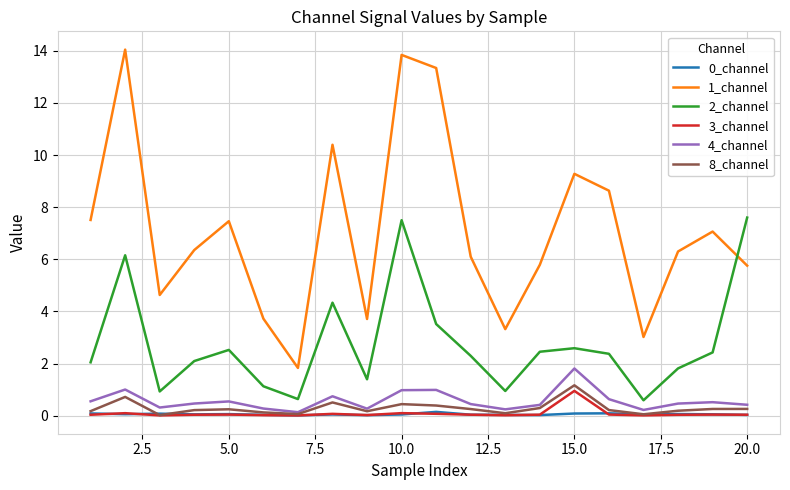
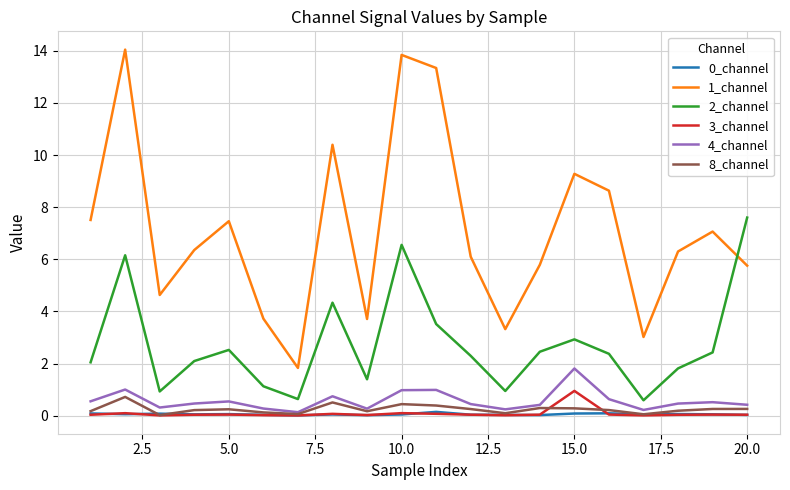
  {
    "0_channel": {
      "15.0": 0.1
    },
    "1_channel": {
      "5.0": 7.5,
      "10.0": 13.8,
      "15.0": 9.3,
      "20.0": 5.8
    },
    "2_channel": {
      "5.0": 2.5,
-     "10.0": 7.5,
-     "15.0": 2.6,
+     "10.0": 6.6,
+     "15.0": 2.9,
      "20.0": 7.6
    },
    "3_channel": {
      "15.0": 1.0
    },
    "4_channel": {
      "5.0": 0.5,
      "10.0": 1.0,
      "15.0": 1.8,
      "20.0": 0.4
    },
    "8_channel": {
      "5.0": 0.2,
      "10.0": 0.4,
-     "15.0": 1.2,
+     "15.0": 0.3,
      "20.0": 0.3
    }
  }
